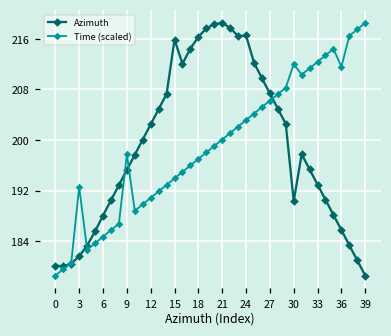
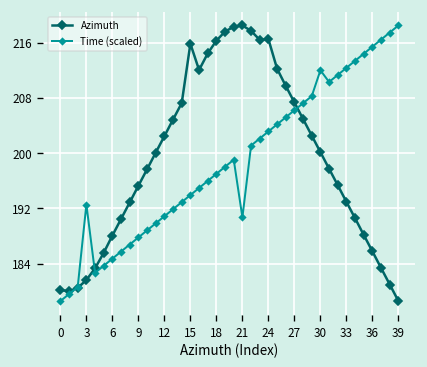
  {
    "Azimuth": {
      "0": 180,
      "3": 182,
      "6": 188,
      "9": 195,
      "12": 202,
      "15": 216,
      "18": 216,
      "21": 219,
      "24": 217,
      "27": 207,
-     "30": 190,
+     "30": 200,
      "33": 193,
      "36": 186,
      "39": 179
    },
    "Time (scaled)": {
      "0": 179,
      "3": 193,
      "6": 185,
-     "9": 198,
+     "9": 188,
      "12": 191,
      "15": 194,
      "18": 197,
-     "21": 200,
+     "21": 191,
      "24": 203,
      "27": 206,
      "30": 212,
      "33": 212,
-     "36": 212,
+     "36": 215,
      "39": 219
    }
  }
